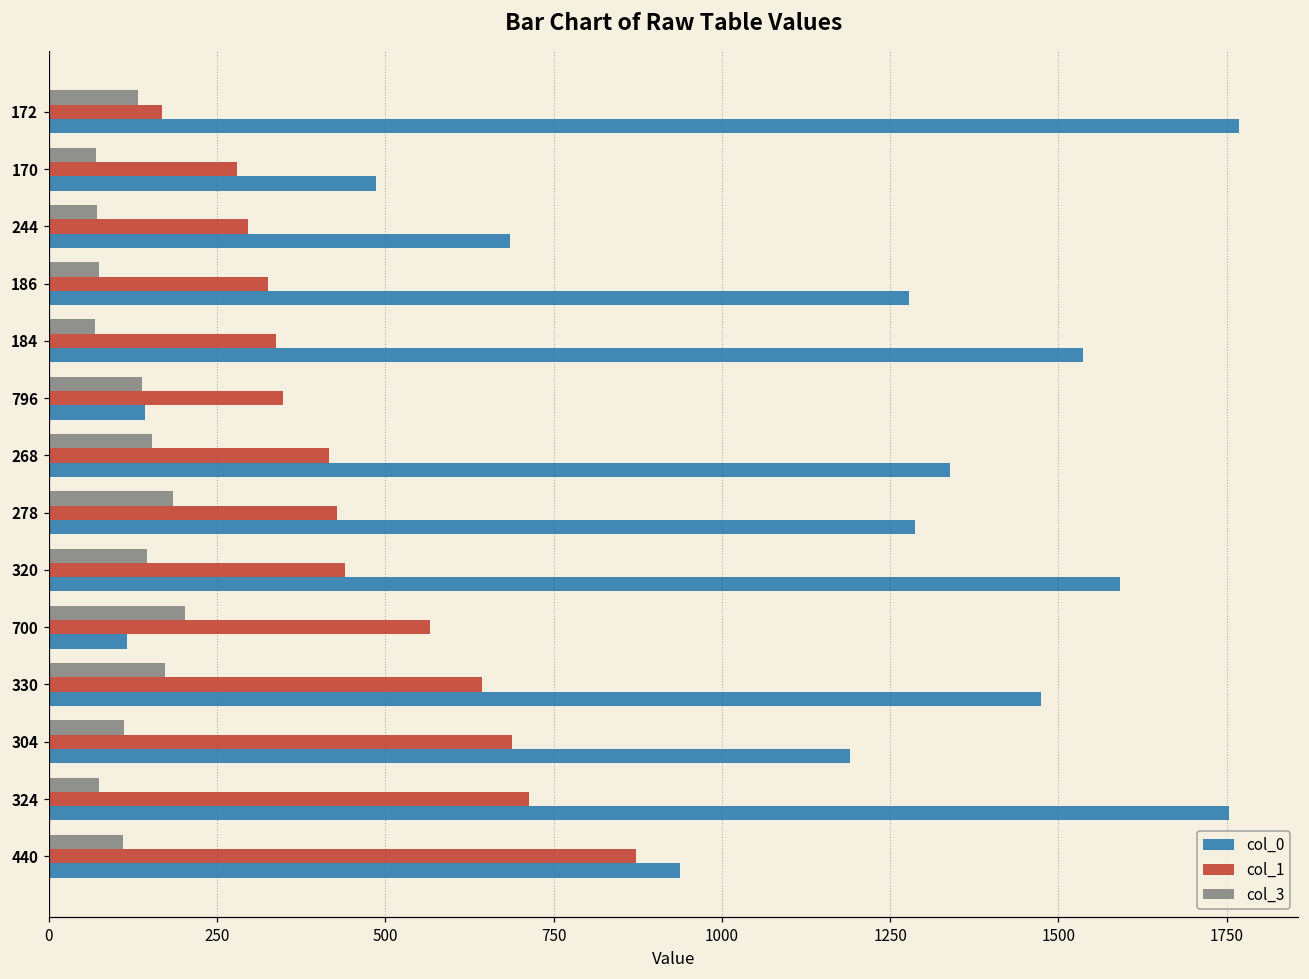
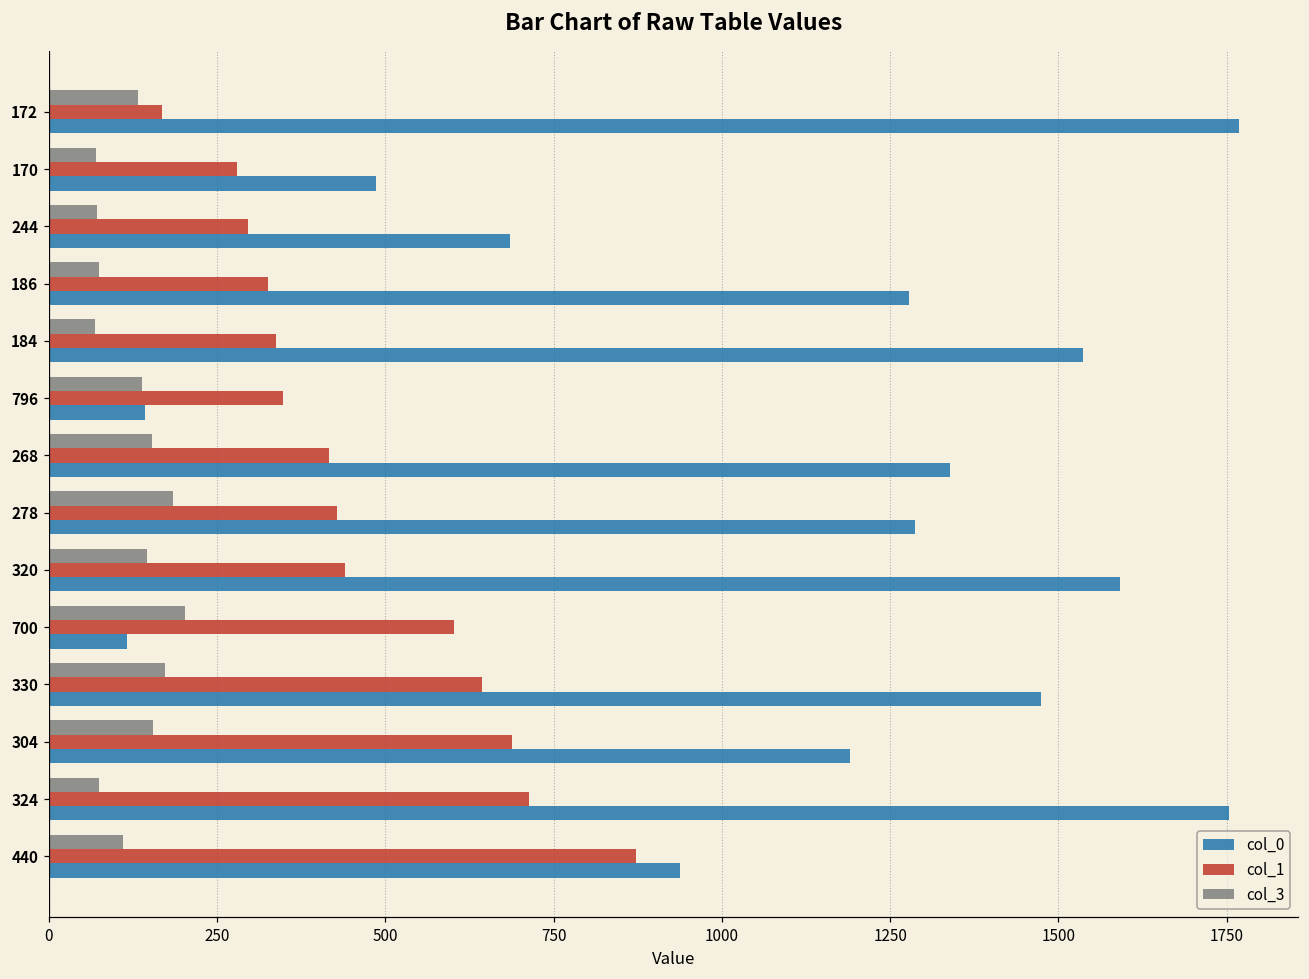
  {
    "col_0": {
      "172": 1770,
      "170": 490,
      "244": 690,
      "186": 1280,
      "184": 1540,
      "796": 140,
      "268": 1340,
      "278": 1290,
      "320": 1590,
      "700": 120,
      "330": 1470,
      "304": 1190,
      "324": 1750,
      "440": 940
    },
    "col_1": {
      "172": 170,
      "170": 280,
      "244": 300,
      "186": 330,
      "184": 340,
      "796": 350,
      "268": 420,
      "278": 430,
      "320": 440,
-     "700": 570,
+     "700": 600,
      "330": 640,
      "304": 690,
      "324": 710,
      "440": 870
    },
    "col_3": {
      "172": 130,
      "170": 70,
      "244": 70,
      "186": 70,
      "184": 70,
      "796": 140,
      "268": 150,
      "278": 180,
      "320": 150,
      "700": 200,
      "330": 170,
-     "304": 110,
+     "304": 150,
      "324": 80,
      "440": 110
    }
  }
